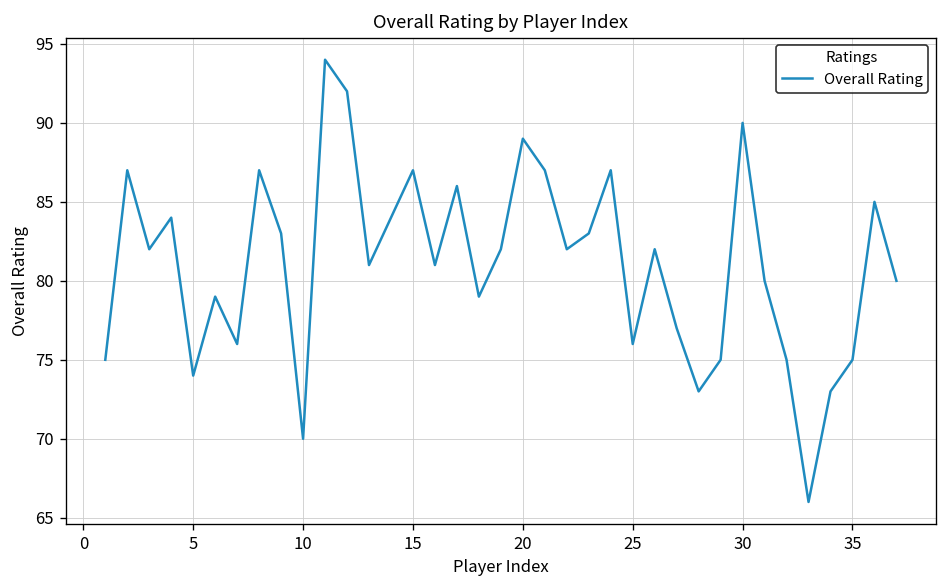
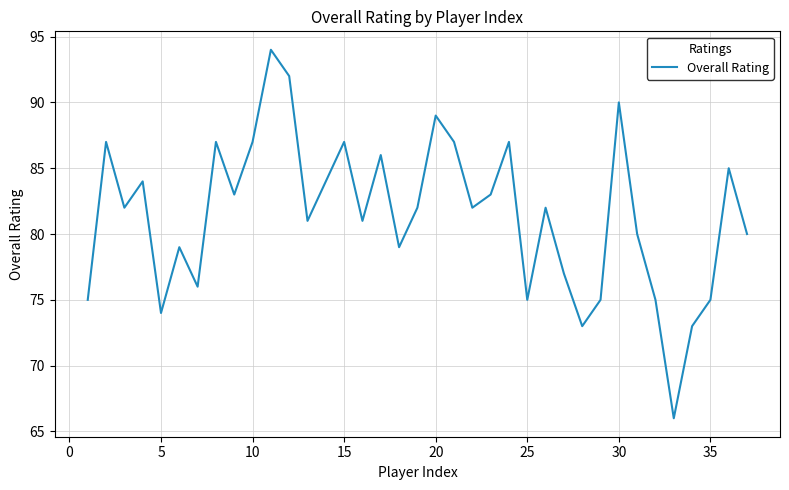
  {
    "5": 74,
-   "10": 70,
+   "10": 87,
    "15": 87,
    "20": 89,
-   "25": 76,
+   "25": 75,
    "30": 90,
    "35": 75
  }
